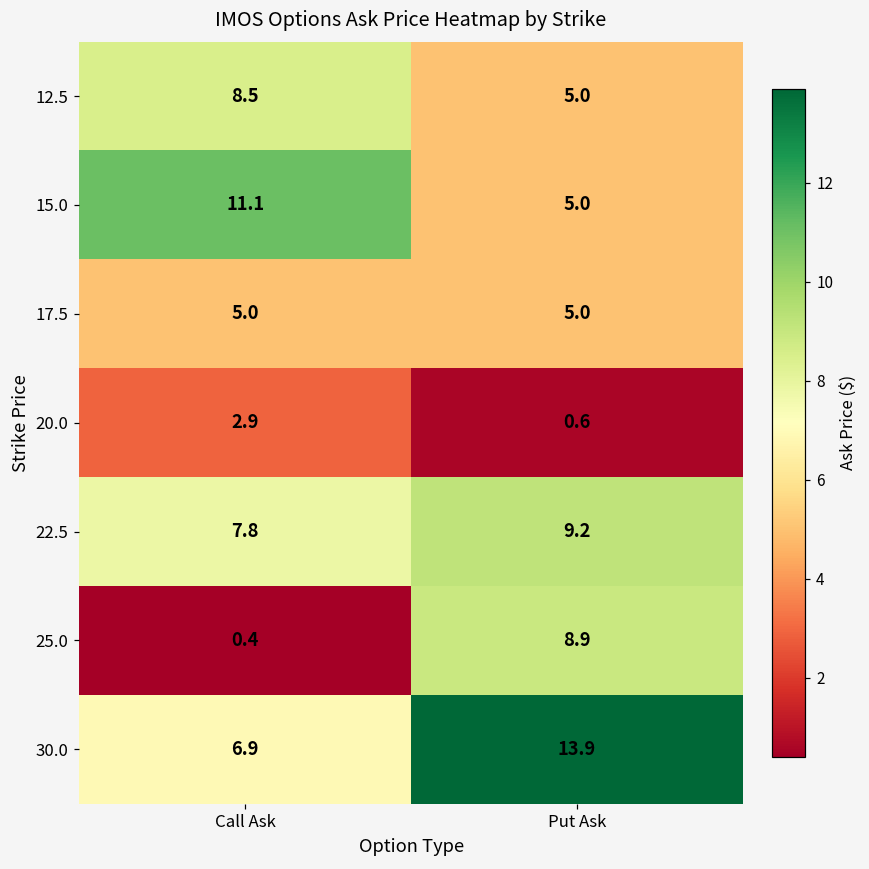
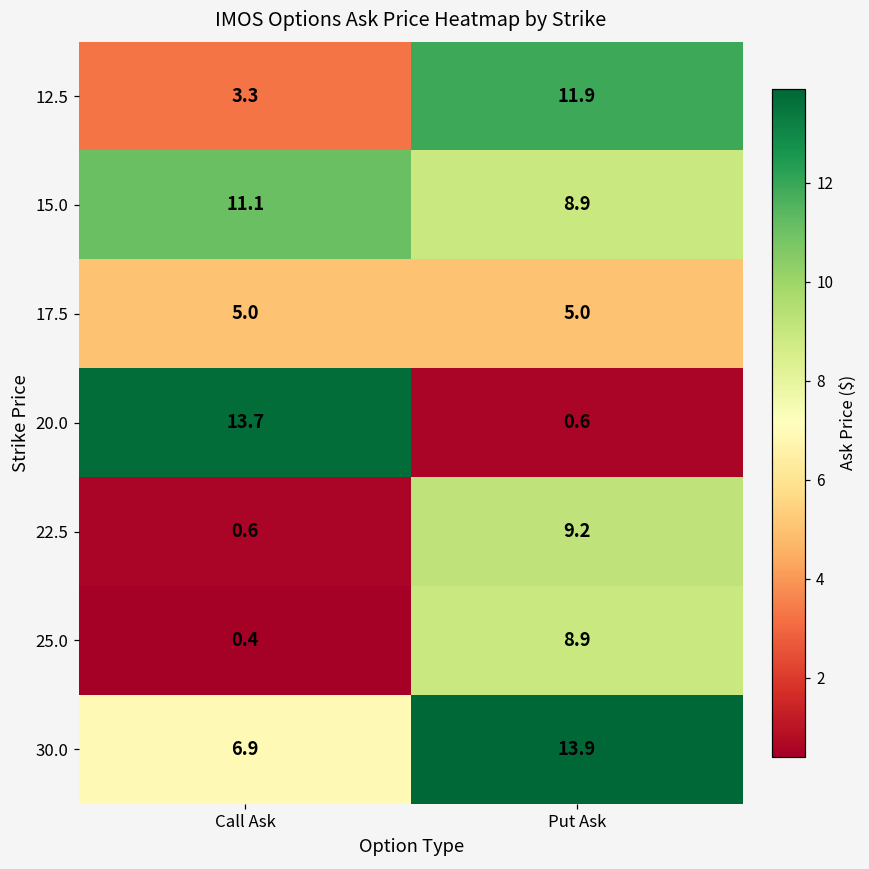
  {
    "12.5": {
-     "Call Ask": 8.5,
-     "Put Ask": 5.0
+     "Call Ask": 3.3,
+     "Put Ask": 11.9
    },
    "15.0": {
      "Call Ask": 11.1,
-     "Put Ask": 5.0
+     "Put Ask": 8.9
    },
    "17.5": {
      "Call Ask": 5.0,
      "Put Ask": 5.0
    },
    "20.0": {
-     "Call Ask": 2.9,
+     "Call Ask": 13.7,
      "Put Ask": 0.6
    },
    "22.5": {
-     "Call Ask": 7.8,
+     "Call Ask": 0.6,
      "Put Ask": 9.2
    },
    "25.0": {
      "Call Ask": 0.4,
      "Put Ask": 8.9
    },
    "30.0": {
      "Call Ask": 6.9,
      "Put Ask": 13.9
    }
  }
